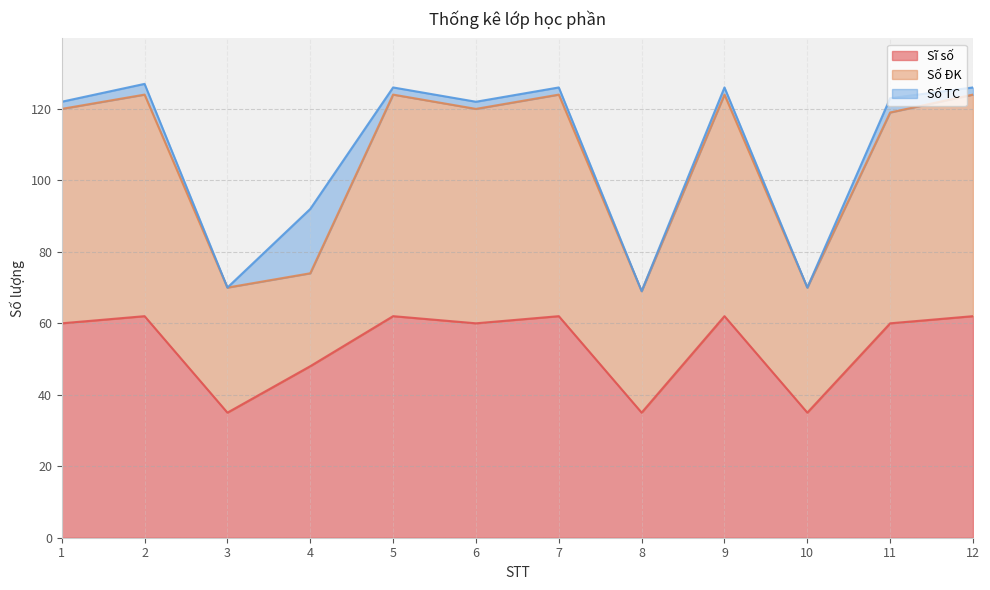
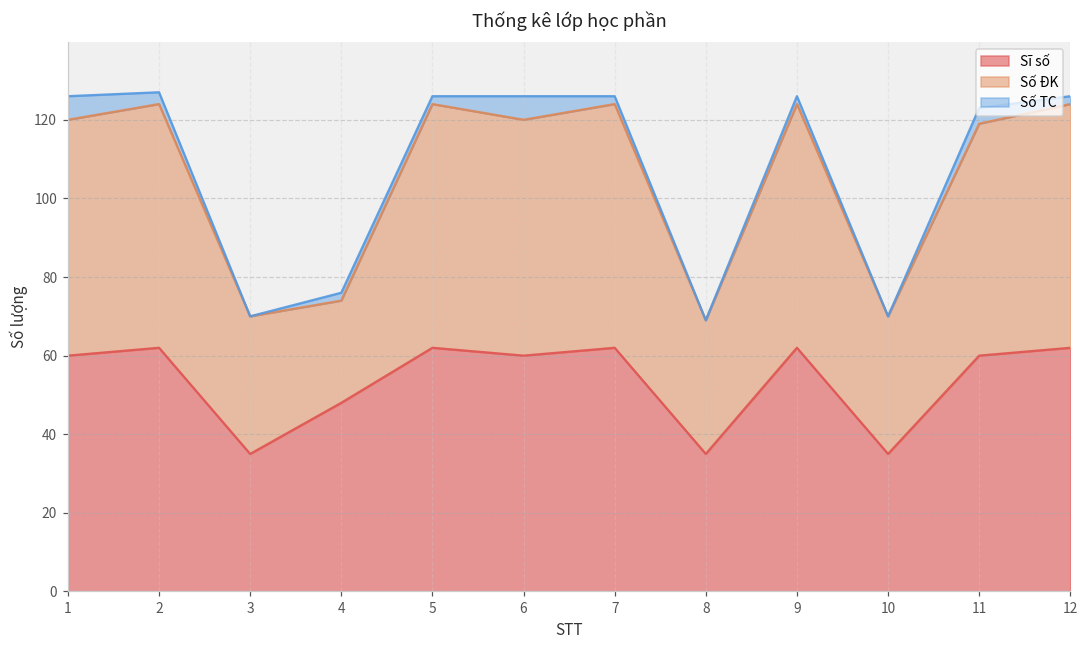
  {
    "Số TC": {
-     "1": 2,
+     "1": 6,
      "2": 3,
-     "4": 18,
+     "4": 2,
      "5": 2,
-     "6": 2,
+     "6": 6,
      "7": 2,
      "9": 2,
      "12": 2
    }
  }
